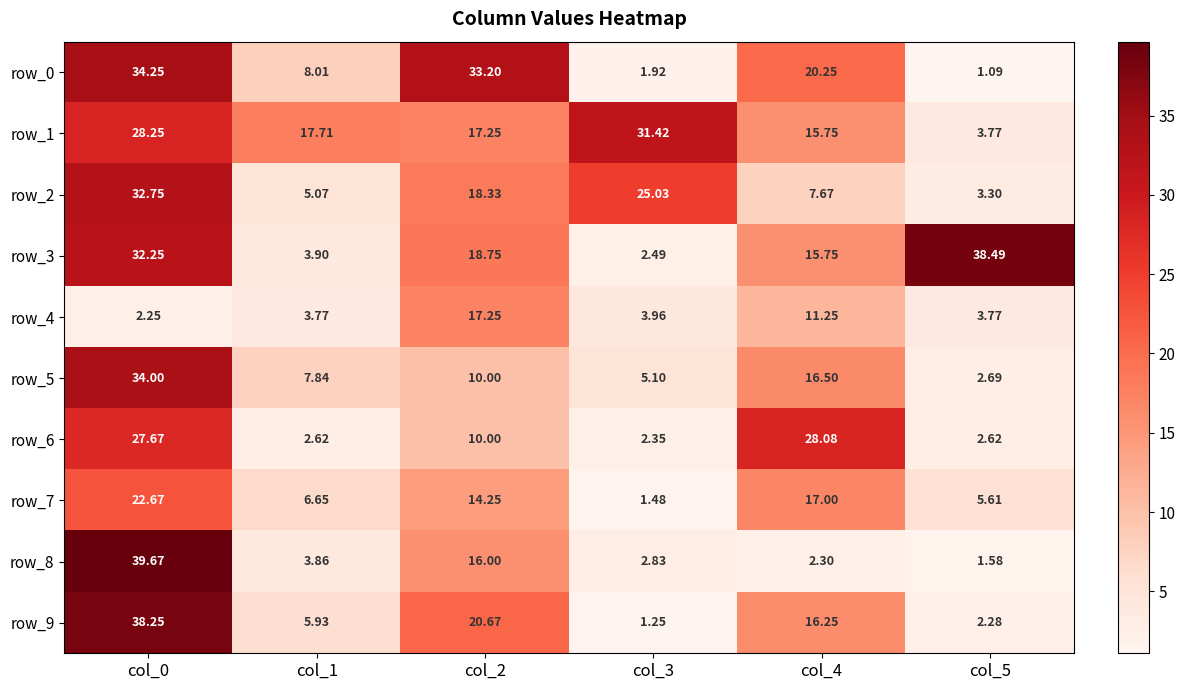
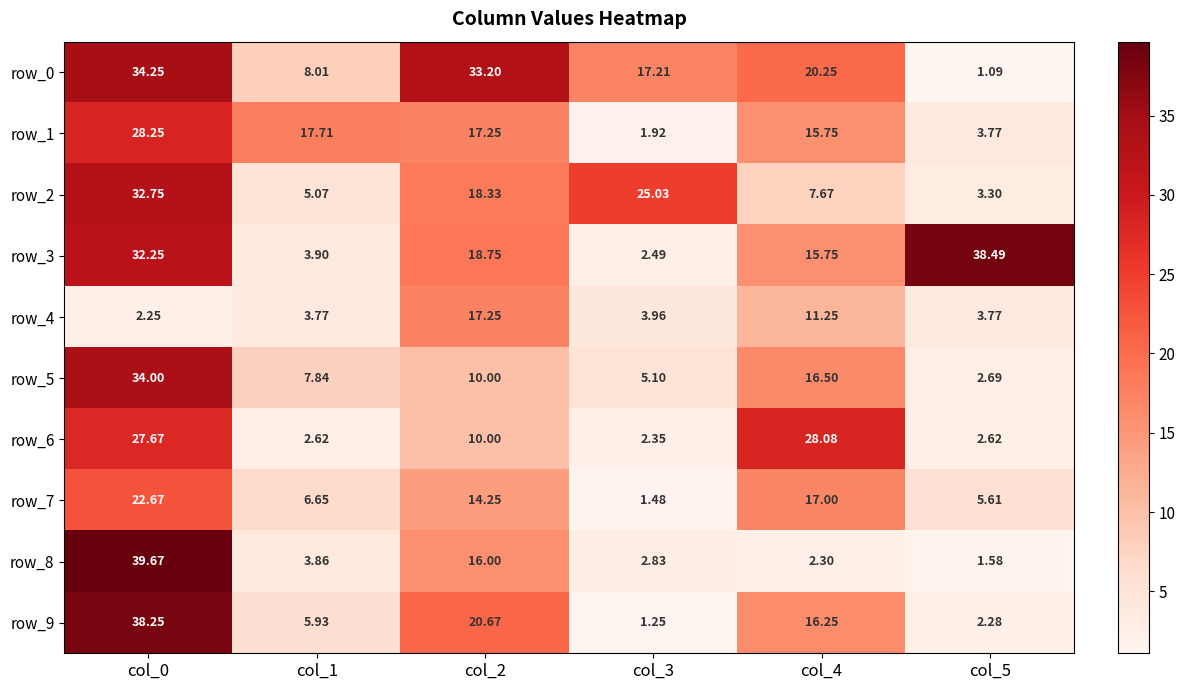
  {
    "row_0": {
      "col_0": 34.25,
      "col_1": 8.01,
      "col_2": 33.20,
-     "col_3": 1.92,
+     "col_3": 17.21,
      "col_4": 20.25,
      "col_5": 1.09
    },
    "row_1": {
      "col_0": 28.25,
      "col_1": 17.71,
      "col_2": 17.25,
-     "col_3": 31.42,
+     "col_3": 1.92,
      "col_4": 15.75,
      "col_5": 3.77
    },
    "row_2": {
      "col_0": 32.75,
      "col_1": 5.07,
      "col_2": 18.33,
      "col_3": 25.03,
      "col_4": 7.67,
      "col_5": 3.30
    },
    "row_3": {
      "col_0": 32.25,
      "col_1": 3.90,
      "col_2": 18.75,
      "col_3": 2.49,
      "col_4": 15.75,
      "col_5": 38.49
    },
    "row_4": {
      "col_0": 2.25,
      "col_1": 3.77,
      "col_2": 17.25,
      "col_3": 3.96,
      "col_4": 11.25,
      "col_5": 3.77
    },
    "row_5": {
      "col_0": 34.00,
      "col_1": 7.84,
      "col_2": 10.00,
      "col_3": 5.10,
      "col_4": 16.50,
      "col_5": 2.69
    },
    "row_6": {
      "col_0": 27.67,
      "col_1": 2.62,
      "col_2": 10.00,
      "col_3": 2.35,
      "col_4": 28.08,
      "col_5": 2.62
    },
    "row_7": {
      "col_0": 22.67,
      "col_1": 6.65,
      "col_2": 14.25,
      "col_3": 1.48,
      "col_4": 17.00,
      "col_5": 5.61
    },
    "row_8": {
      "col_0": 39.67,
      "col_1": 3.86,
      "col_2": 16.00,
      "col_3": 2.83,
      "col_4": 2.30,
      "col_5": 1.58
    },
    "row_9": {
      "col_0": 38.25,
      "col_1": 5.93,
      "col_2": 20.67,
      "col_3": 1.25,
      "col_4": 16.25,
      "col_5": 2.28
    }
  }
